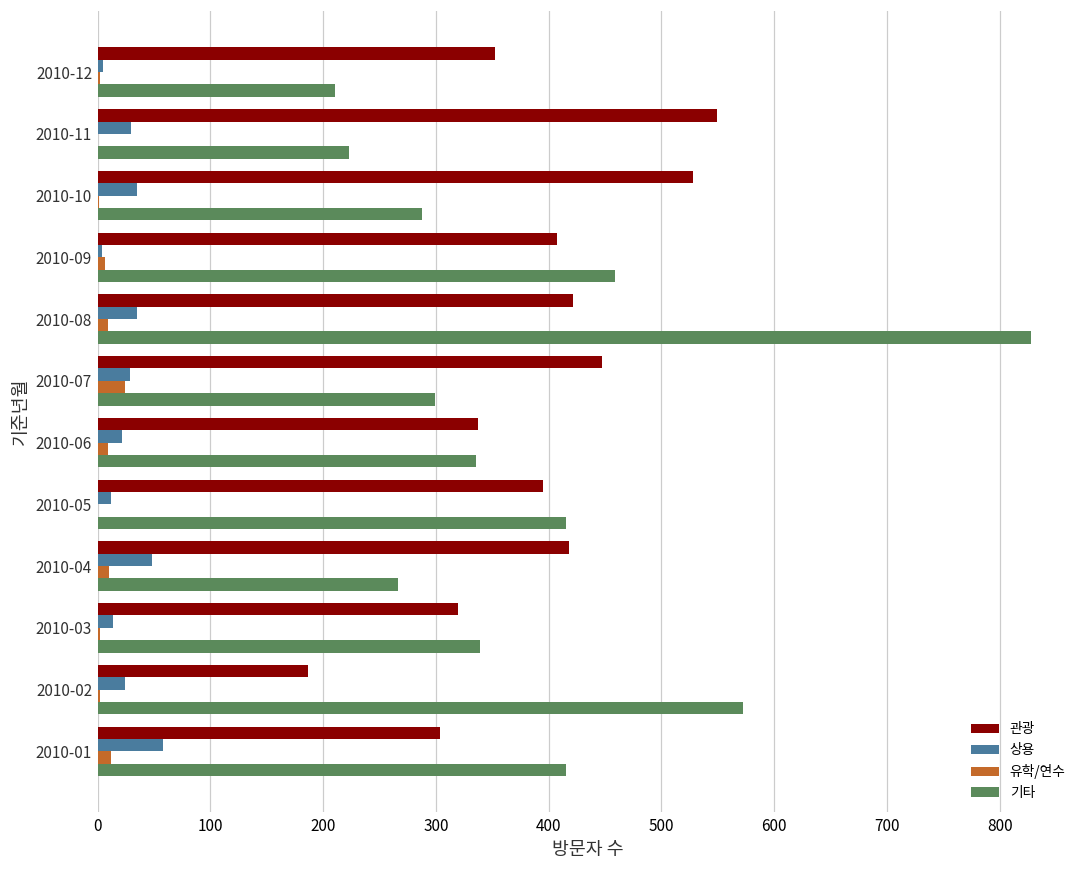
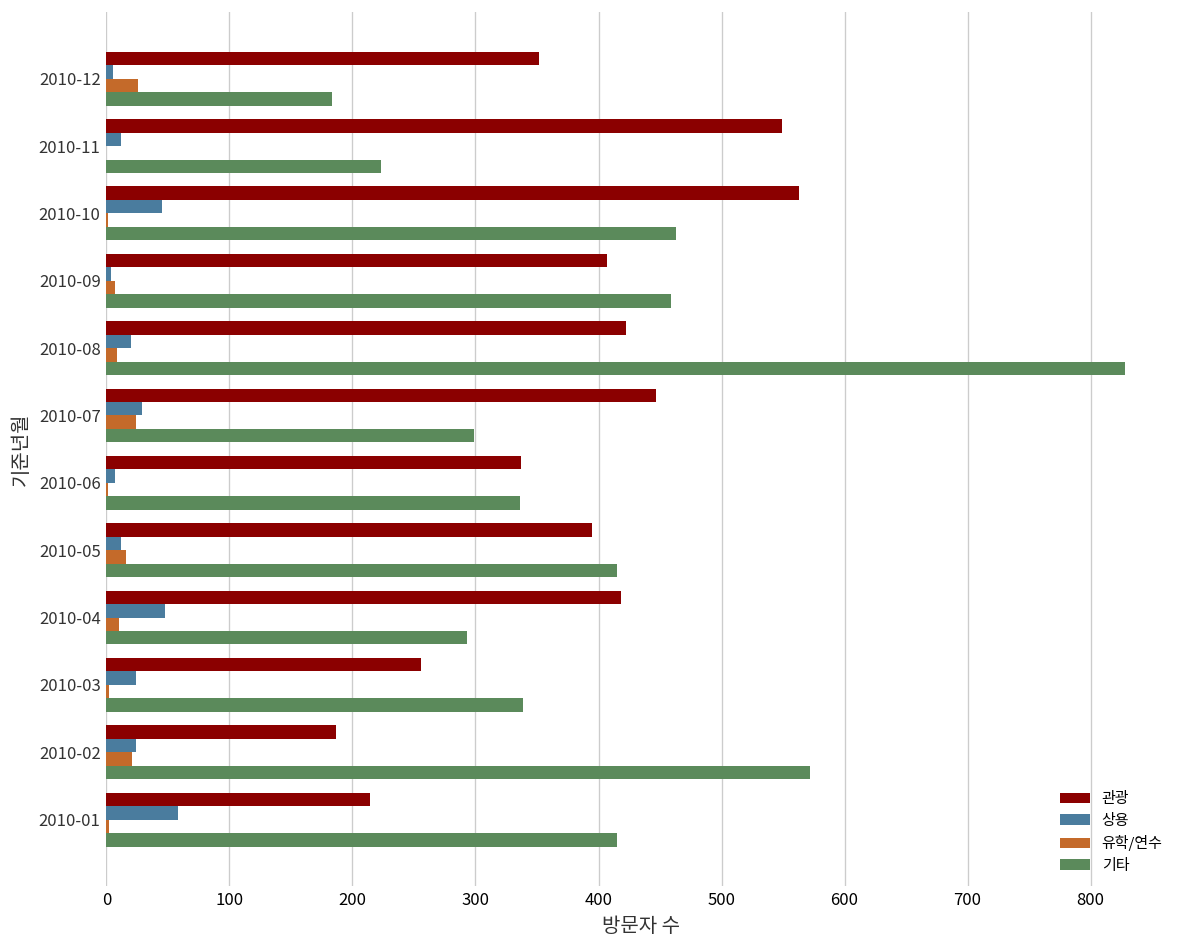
  {
    "관광": {
      "2010-12": 352,
      "2010-11": 549,
-     "2010-10": 528,
+     "2010-10": 563,
      "2010-09": 407,
      "2010-08": 422,
      "2010-07": 447,
      "2010-06": 337,
      "2010-05": 395,
      "2010-04": 418,
-     "2010-03": 320,
+     "2010-03": 256,
      "2010-02": 187,
-     "2010-01": 304
+     "2010-01": 214
    },
    "상용": {
      "2010-12": 5,
-     "2010-11": 30,
-     "2010-10": 35,
+     "2010-11": 12,
+     "2010-10": 45,
      "2010-09": 4,
-     "2010-08": 35,
+     "2010-08": 20,
      "2010-07": 29,
-     "2010-06": 22,
+     "2010-06": 7,
      "2010-05": 12,
      "2010-04": 48,
-     "2010-03": 14,
+     "2010-03": 24,
      "2010-02": 24,
      "2010-01": 58
    },
    "유학/연수": {
-     "2010-12": 2,
+     "2010-12": 26,
      "2010-11": 0,
      "2010-09": 7,
      "2010-08": 9,
      "2010-07": 24,
-     "2010-06": 9,
-     "2010-05": 0,
+     "2010-06": 1,
+     "2010-05": 16,
      "2010-04": 10,
-     "2010-02": 2,
-     "2010-01": 12
+     "2010-02": 21,
+     "2010-01": 2
    },
    "기타": {
-     "2010-12": 211,
+     "2010-12": 183,
      "2010-11": 223,
-     "2010-10": 288,
+     "2010-10": 463,
      "2010-09": 459,
      "2010-08": 828,
      "2010-07": 299,
      "2010-06": 336,
      "2010-05": 415,
-     "2010-04": 266,
+     "2010-04": 293,
      "2010-03": 339,
      "2010-02": 572,
      "2010-01": 415
    }
  }
